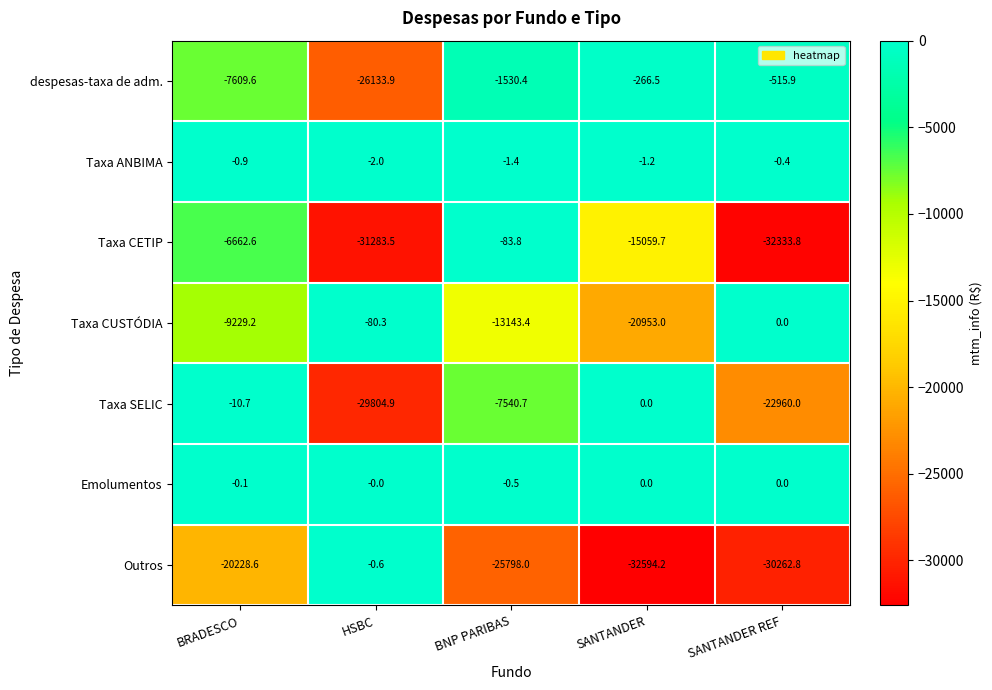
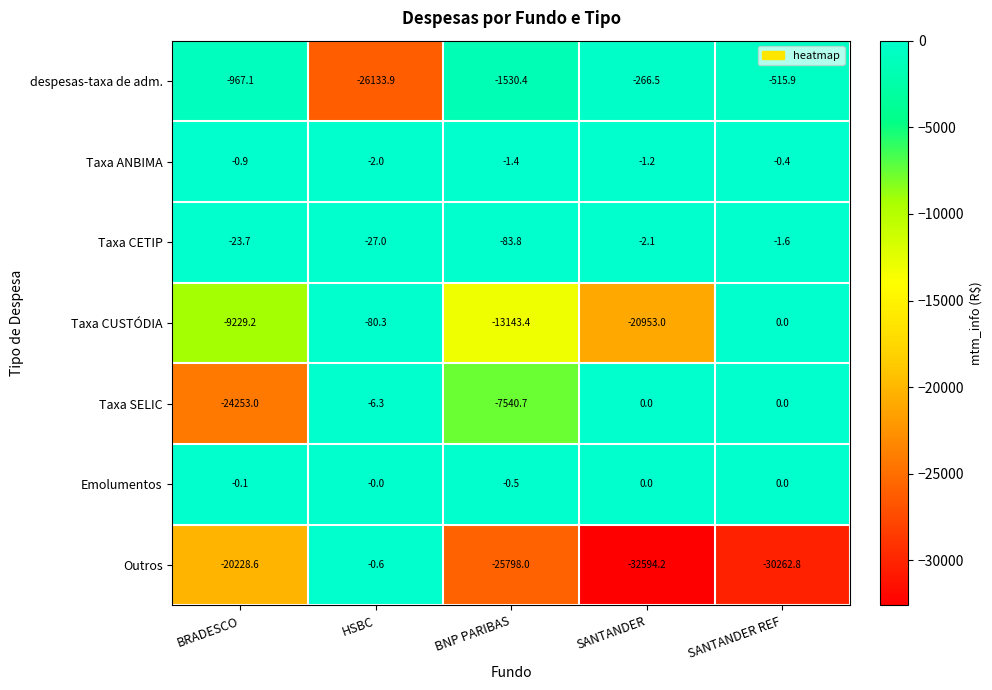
  {
    "despesas-taxa de adm.": {
-     "BRADESCO": -7609.6,
+     "BRADESCO": -967.1,
      "HSBC": -26133.9,
      "BNP PARIBAS": -1530.4,
      "SANTANDER": -266.5,
      "SANTANDER REF": -515.9
    },
    "Taxa ANBIMA": {
      "BRADESCO": -0.9,
      "HSBC": -2.0,
      "BNP PARIBAS": -1.4,
      "SANTANDER": -1.2,
      "SANTANDER REF": -0.4
    },
    "Taxa CETIP": {
-     "BRADESCO": -6662.6,
-     "HSBC": -31283.5,
+     "BRADESCO": -23.7,
+     "HSBC": -27.0,
      "BNP PARIBAS": -83.8,
-     "SANTANDER": -15059.7,
-     "SANTANDER REF": -32333.8
+     "SANTANDER": -2.1,
+     "SANTANDER REF": -1.6
    },
    "Taxa CUSTÓDIA": {
      "BRADESCO": -9229.2,
      "HSBC": -80.3,
      "BNP PARIBAS": -13143.4,
      "SANTANDER": -20953.0,
      "SANTANDER REF": 0.0
    },
    "Taxa SELIC": {
-     "BRADESCO": -10.7,
-     "HSBC": -29804.9,
+     "BRADESCO": -24253.0,
+     "HSBC": -6.3,
      "BNP PARIBAS": -7540.7,
      "SANTANDER": 0.0,
-     "SANTANDER REF": -22960.0
+     "SANTANDER REF": 0.0
    },
    "Emolumentos": {
      "BRADESCO": -0.1,
      "HSBC": -0.0,
      "BNP PARIBAS": -0.5,
      "SANTANDER": 0.0,
      "SANTANDER REF": 0.0
    },
    "Outros": {
      "BRADESCO": -20228.6,
      "HSBC": -0.6,
      "BNP PARIBAS": -25798.0,
      "SANTANDER": -32594.2,
      "SANTANDER REF": -30262.8
    }
  }
